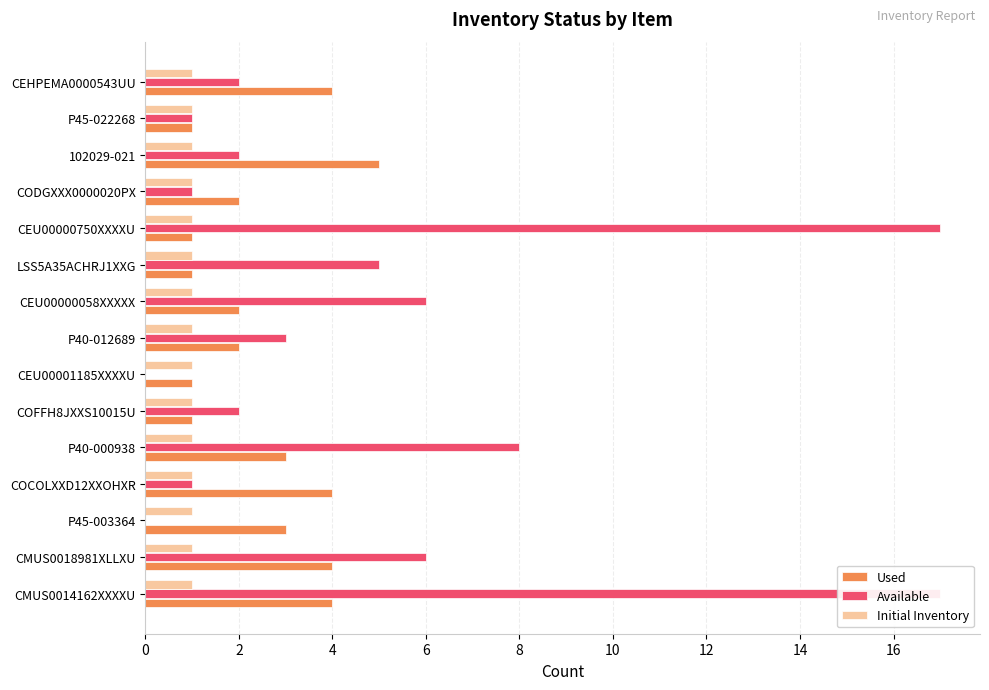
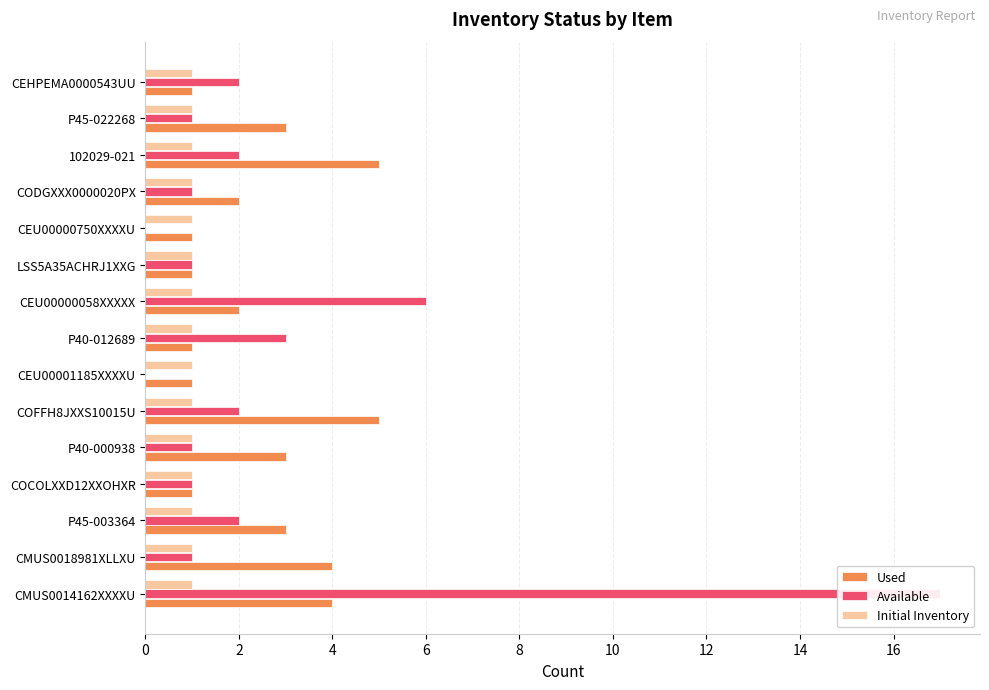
  {
    "Used": {
-     "CEHPEMA0000543UU": 4,
-     "P45-022268": 1,
+     "CEHPEMA0000543UU": 1,
+     "P45-022268": 3,
      "102029-021": 5,
      "CODGXXX0000020PX": 2,
      "CEU00000750XXXXU": 1,
      "LSS5A35ACHRJ1XXG": 1,
      "CEU00000058XXXXX": 2,
-     "P40-012689": 2,
+     "P40-012689": 1,
      "CEU00001185XXXXU": 1,
-     "COFFH8JXXS10015U": 1,
+     "COFFH8JXXS10015U": 5,
      "P40-000938": 3,
-     "COCOLXXD12XXOHXR": 4,
+     "COCOLXXD12XXOHXR": 1,
      "P45-003364": 3,
      "CMUS0018981XLLXU": 4,
      "CMUS0014162XXXXU": 4
    },
    "Available": {
      "CEHPEMA0000543UU": 2,
      "P45-022268": 1,
      "102029-021": 2,
      "CODGXXX0000020PX": 1,
-     "CEU00000750XXXXU": 17,
-     "LSS5A35ACHRJ1XXG": 5,
+     "CEU00000750XXXXU": 0,
+     "LSS5A35ACHRJ1XXG": 1,
      "CEU00000058XXXXX": 6,
      "P40-012689": 3,
      "CEU00001185XXXXU": 0,
      "COFFH8JXXS10015U": 2,
-     "P40-000938": 8,
+     "P40-000938": 1,
      "COCOLXXD12XXOHXR": 1,
-     "P45-003364": 0,
-     "CMUS0018981XLLXU": 6
+     "P45-003364": 2,
+     "CMUS0018981XLLXU": 1
    },
    "Initial Inventory": {
      "CEHPEMA0000543UU": 1,
      "P45-022268": 1,
      "102029-021": 1,
      "CODGXXX0000020PX": 1,
      "CEU00000750XXXXU": 1,
      "LSS5A35ACHRJ1XXG": 1,
      "CEU00000058XXXXX": 1,
      "P40-012689": 1,
      "CEU00001185XXXXU": 1,
      "COFFH8JXXS10015U": 1,
      "P40-000938": 1,
      "COCOLXXD12XXOHXR": 1,
      "P45-003364": 1,
      "CMUS0018981XLLXU": 1,
      "CMUS0014162XXXXU": 1
    }
  }
